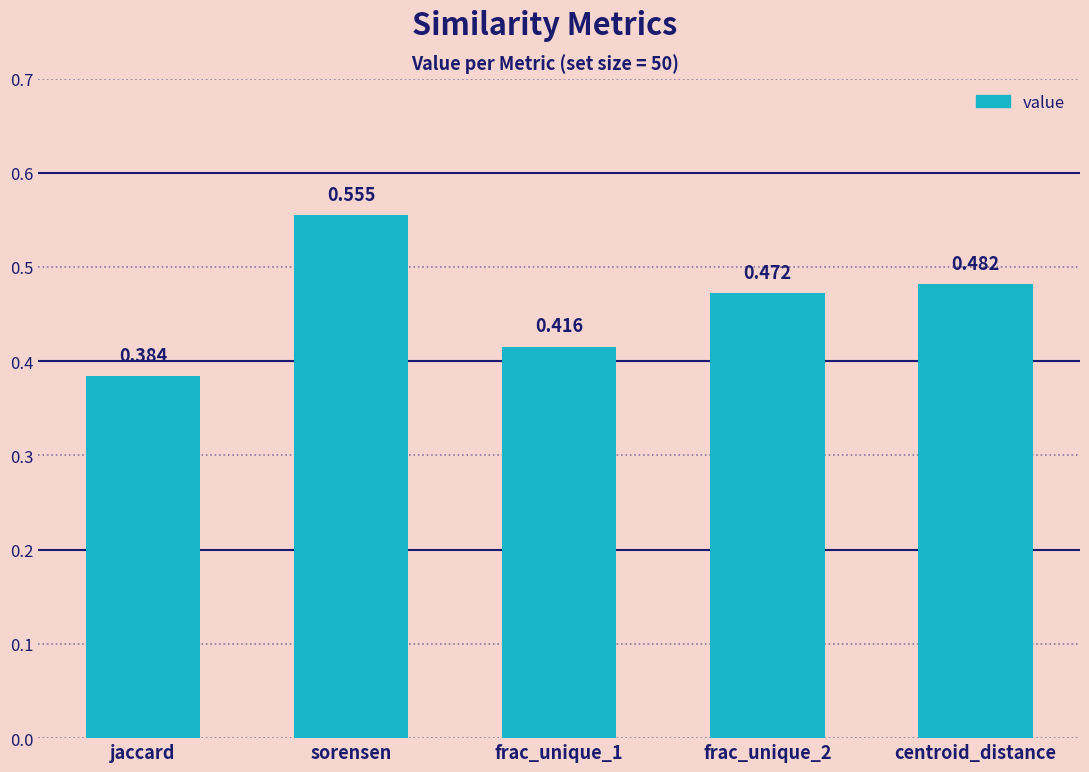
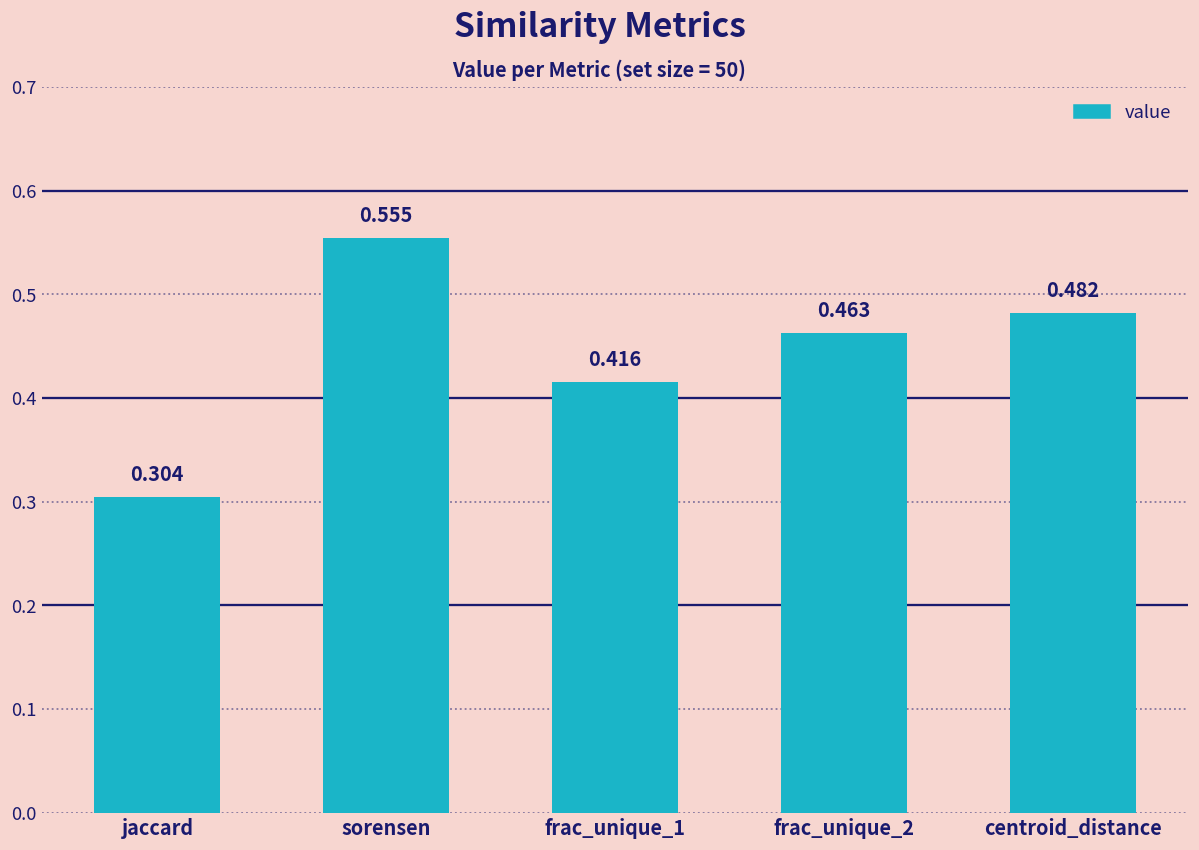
  {
-   "jaccard": 0.384,
+   "jaccard": 0.304,
    "sorensen": 0.555,
    "frac_unique_1": 0.416,
-   "frac_unique_2": 0.472,
+   "frac_unique_2": 0.463,
    "centroid_distance": 0.482
  }
